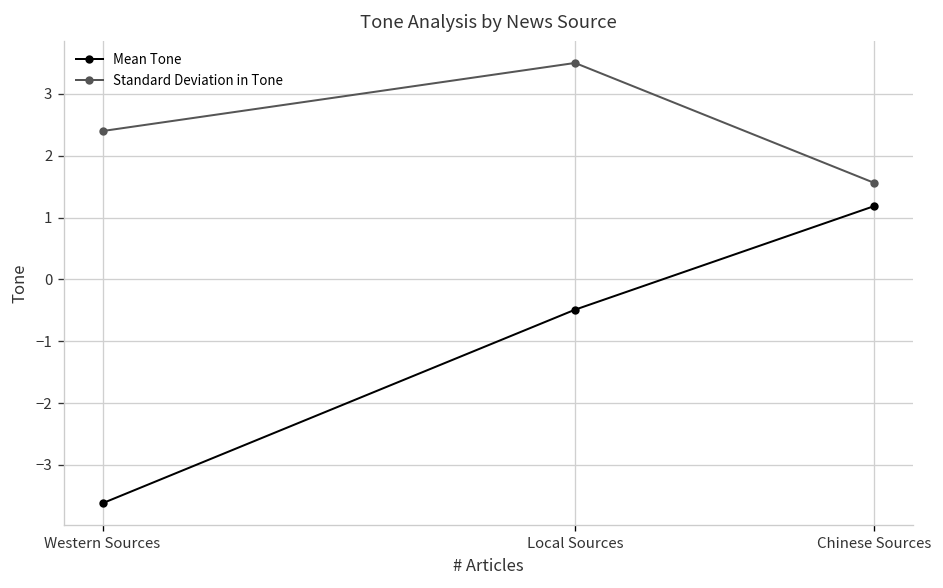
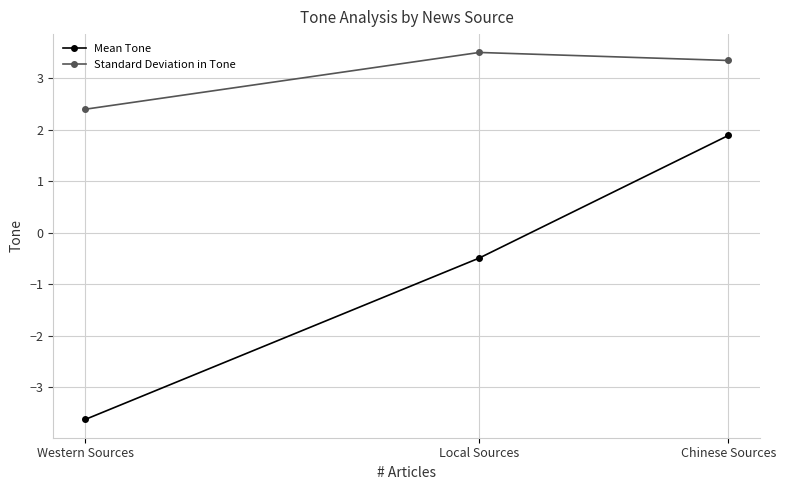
  {
    "Mean Tone": {
      "Western Sources": -3.6,
      "Local Sources": -0.5,
-     "Chinese Sources": 1.2
+     "Chinese Sources": 1.9
    },
    "Standard Deviation in Tone": {
      "Western Sources": 2.4,
      "Local Sources": 3.5,
-     "Chinese Sources": 1.6
+     "Chinese Sources": 3.3
    }
  }
